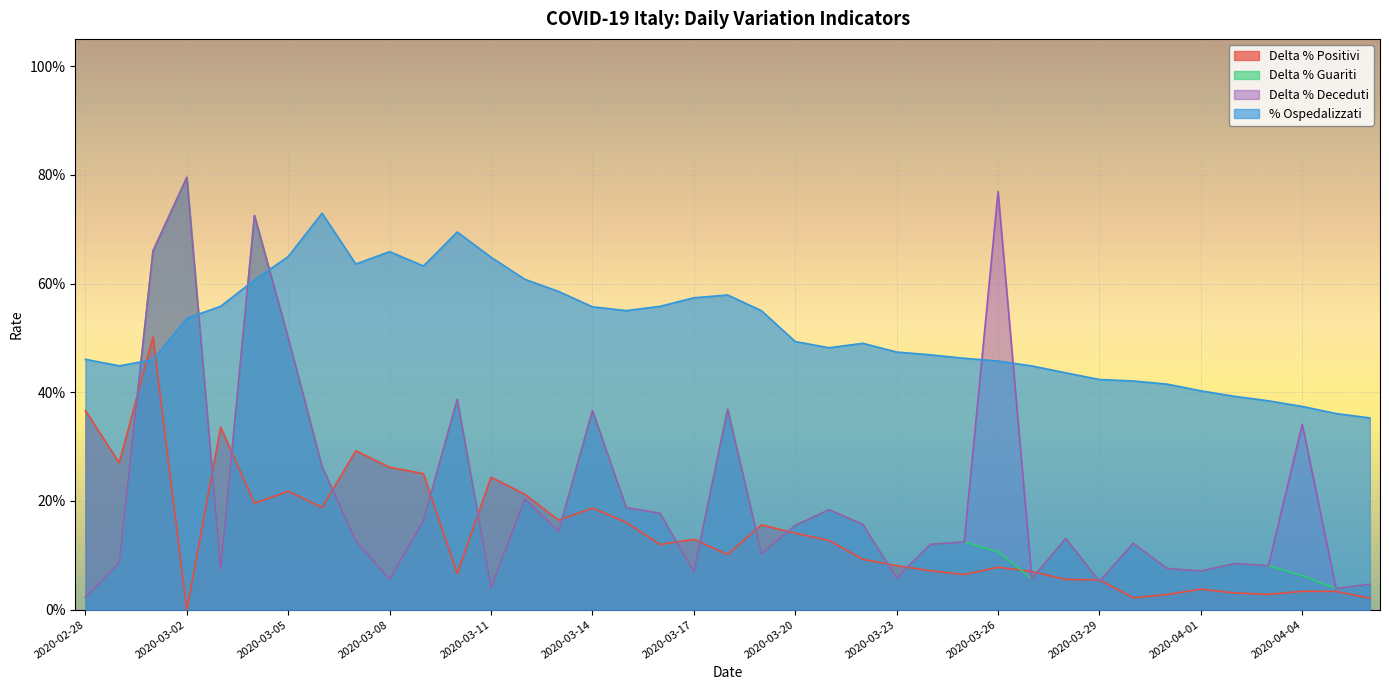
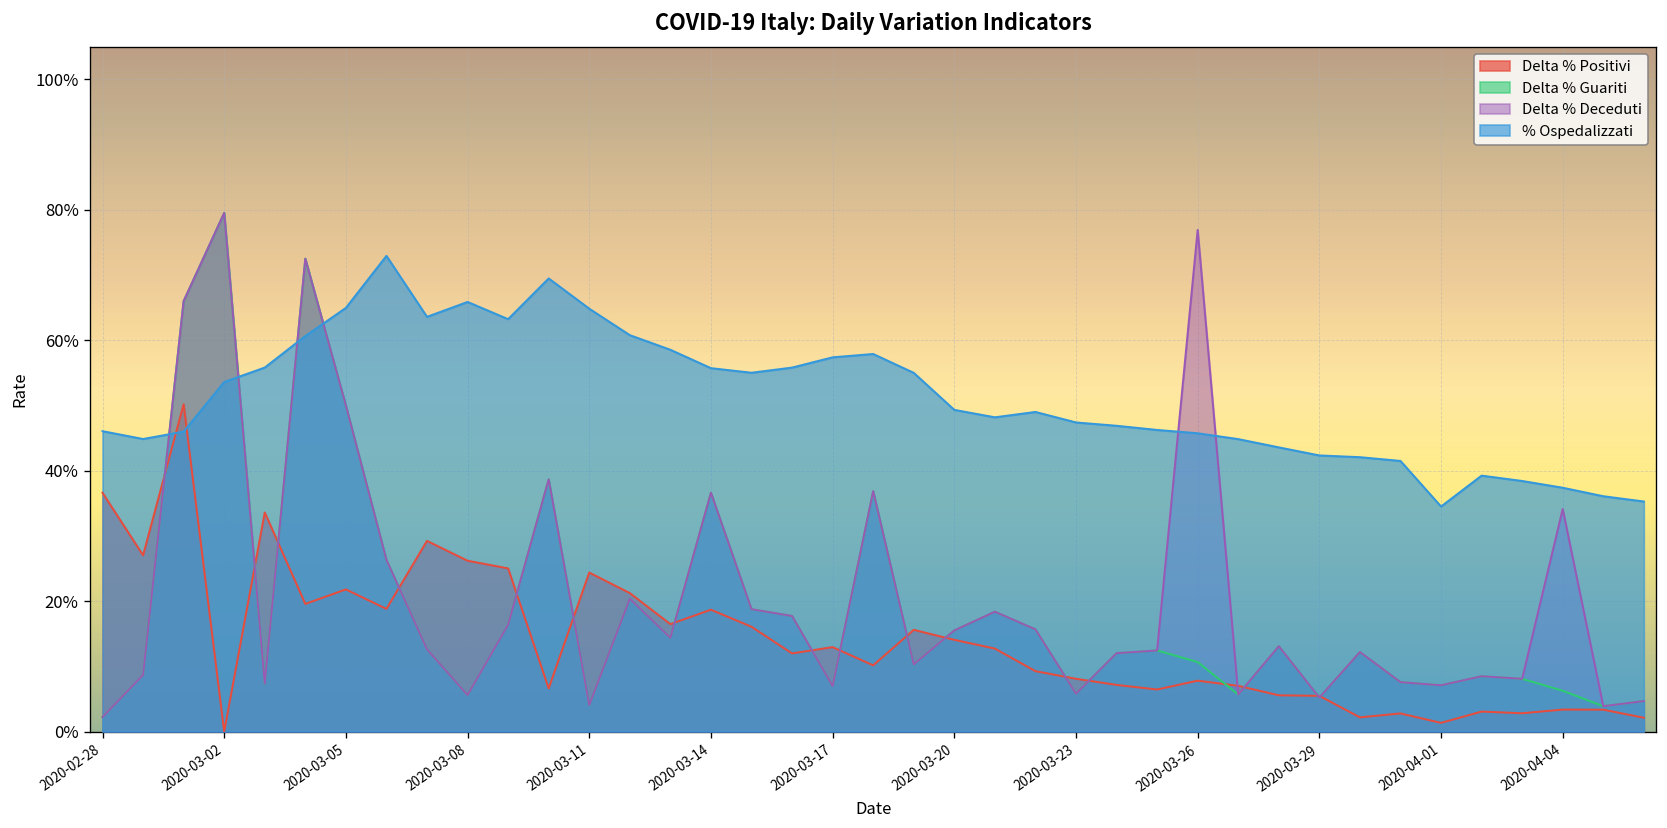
  {
    "Delta % Positivi": {
      "2020-02-28": "37%",
      "2020-03-02": "0%",
      "2020-03-05": "22%",
      "2020-03-08": "26%",
      "2020-03-11": "24%",
      "2020-03-14": "19%",
      "2020-03-17": "13%",
      "2020-03-20": "14%",
      "2020-03-23": "8%",
      "2020-03-26": "8%",
-     "2020-04-01": "4%",
+     "2020-04-01": "1%",
      "2020-04-04": "3%"
    },
    "Delta % Guariti": {
      "2020-03-26": "11%",
      "2020-04-04": "6%"
    },
    "Delta % Deceduti": {
      "2020-03-26": "77%",
      "2020-04-04": "34%"
    },
    "% Ospedalizzati": {
      "2020-02-28": "46%",
      "2020-03-02": "54%",
      "2020-03-05": "65%",
      "2020-03-08": "66%",
      "2020-03-11": "65%",
      "2020-03-14": "56%",
      "2020-03-17": "57%",
      "2020-03-20": "49%",
      "2020-03-23": "47%",
      "2020-03-26": "46%",
      "2020-03-29": "42%",
-     "2020-04-01": "40%",
+     "2020-04-01": "35%",
      "2020-04-04": "37%"
    }
  }
